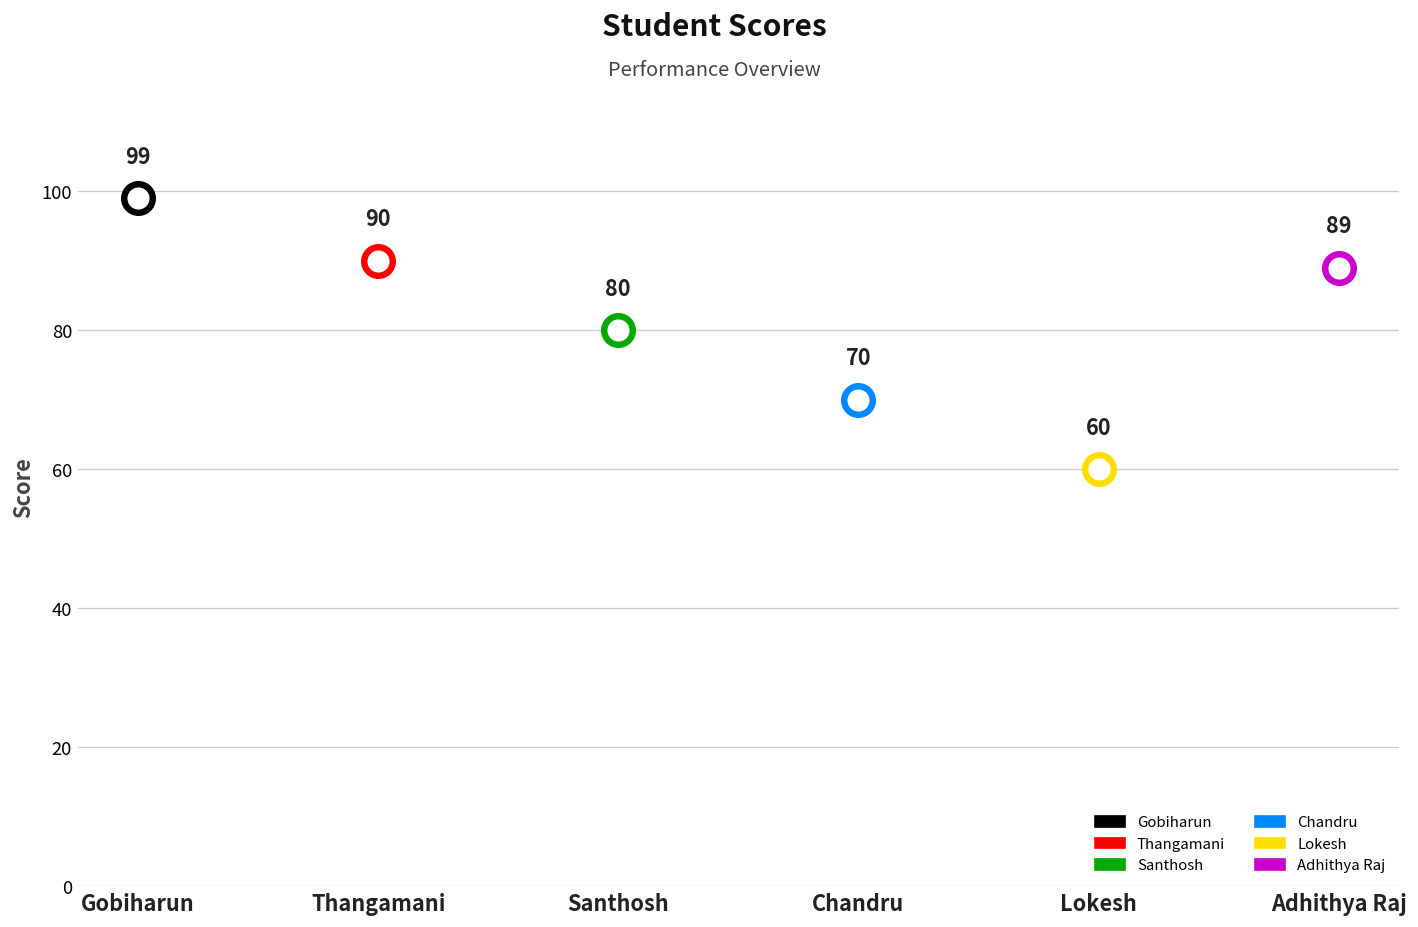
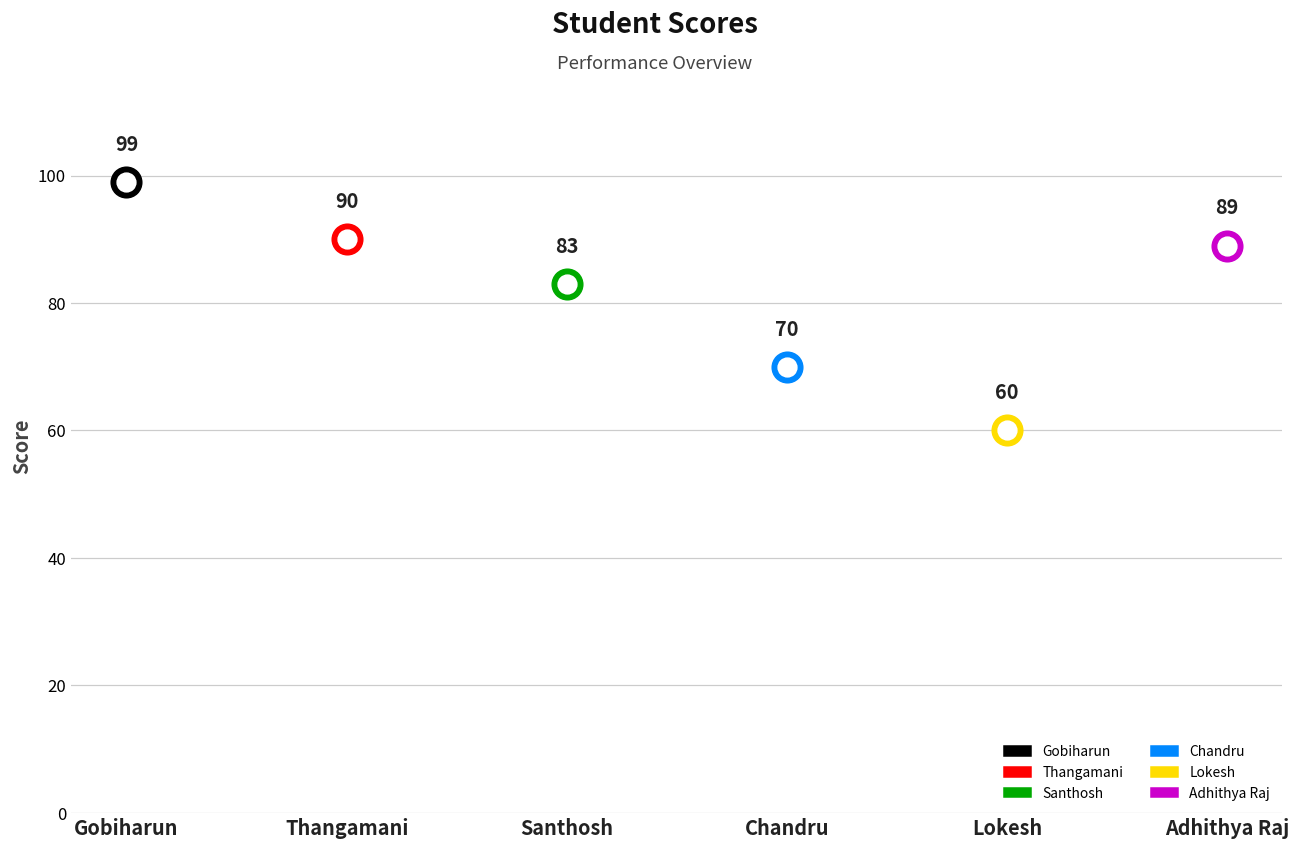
  {
    "Santhosh": {
-     "Santhosh": 80
+     "Santhosh": 83
    }
  }
